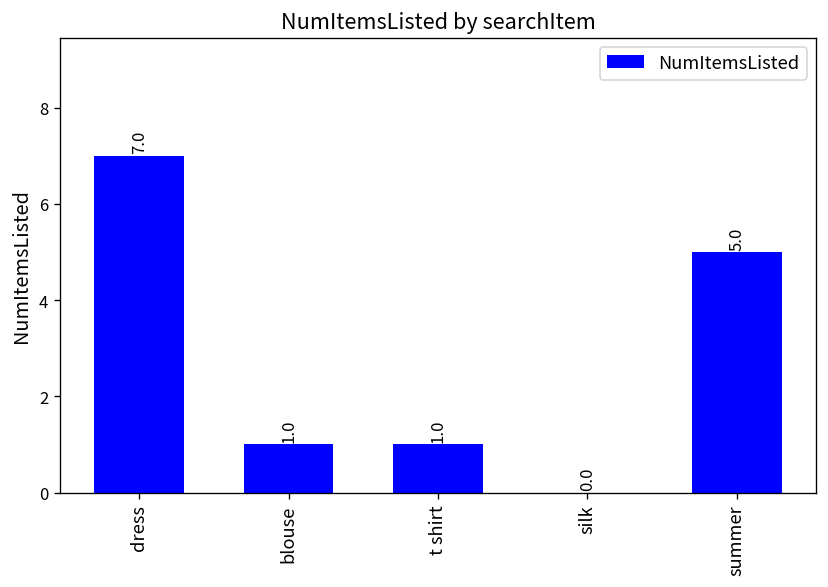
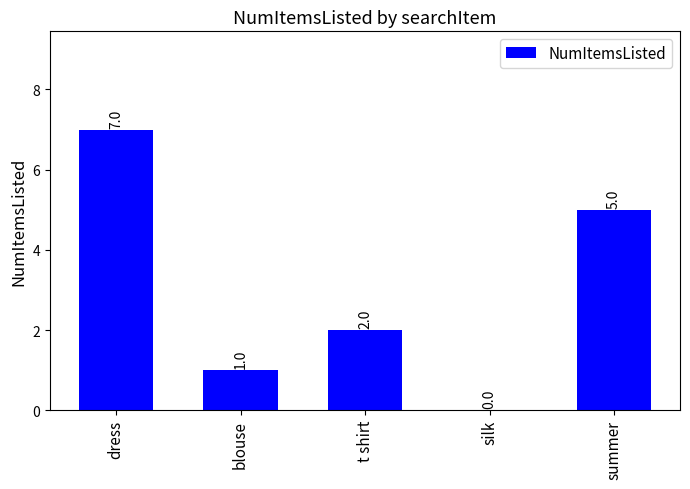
  {
    "dress": 7.0,
    "blouse": 1.0,
-   "t shirt": 1.0,
+   "t shirt": 2.0,
    "silk": 0.0,
    "summer": 5.0
  }
